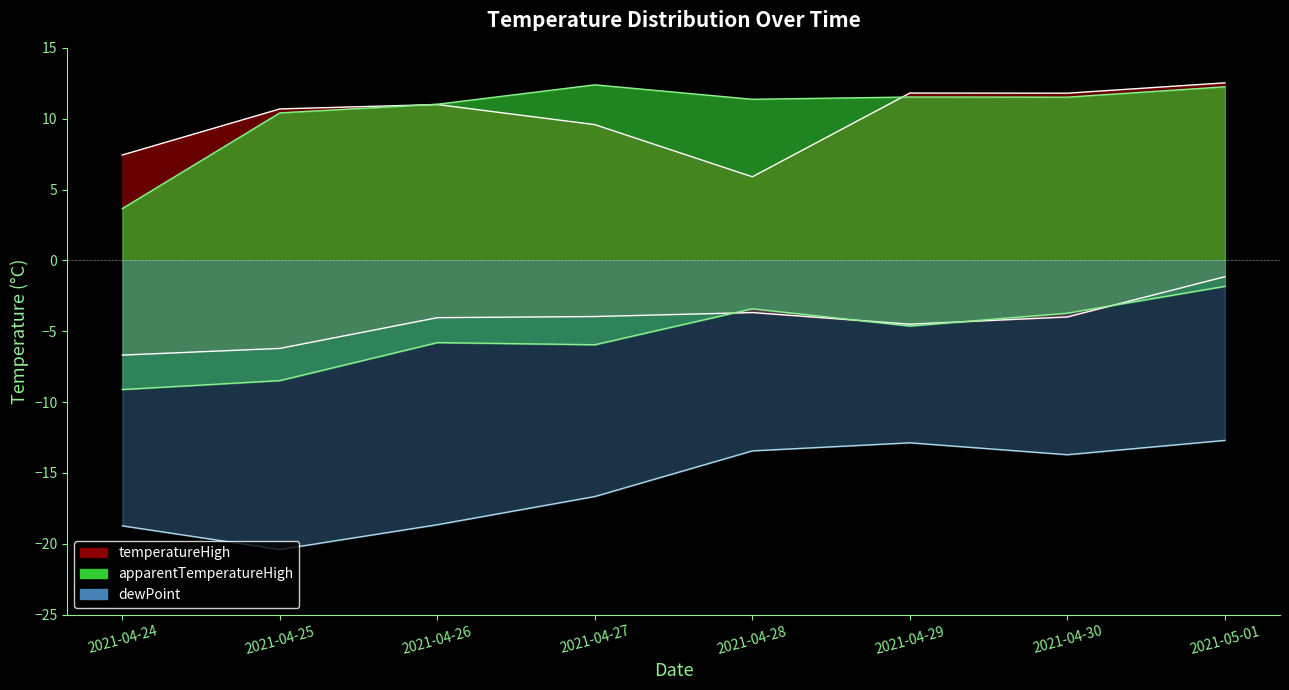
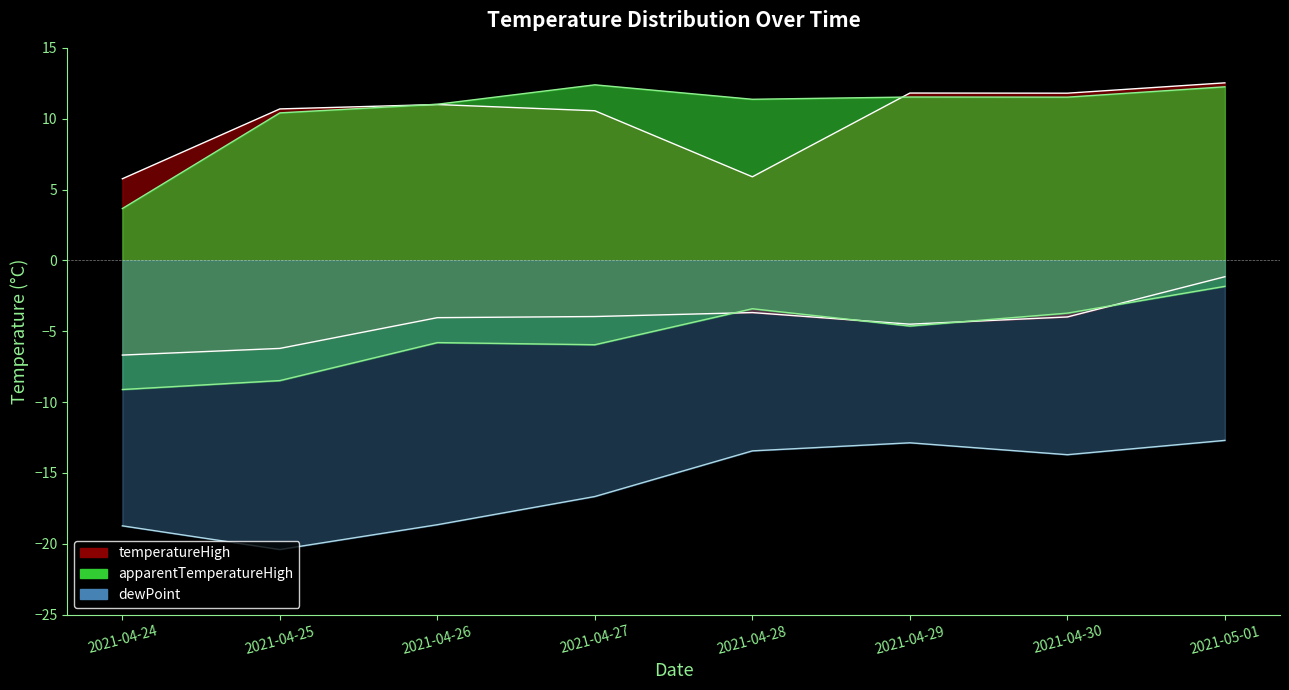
  {
    "temperatureHigh": {
-     "2021-04-24": 7.4,
+     "2021-04-24": 5.8,
      "2021-04-25": 10.7,
-     "2021-04-27": 9.6,
+     "2021-04-27": 10.6,
      "2021-04-28": 5.9,
      "2021-04-29": 11.8,
      "2021-04-30": 11.8,
      "2021-05-01": 12.5
    },
    "apparentTemperatureHigh": {
      "2021-04-24": 3.7,
      "2021-04-25": 10.4,
      "2021-04-27": 12.4,
      "2021-04-28": 11.4,
      "2021-04-29": 11.5,
      "2021-04-30": 11.5,
      "2021-05-01": 12.3
    }
  }
